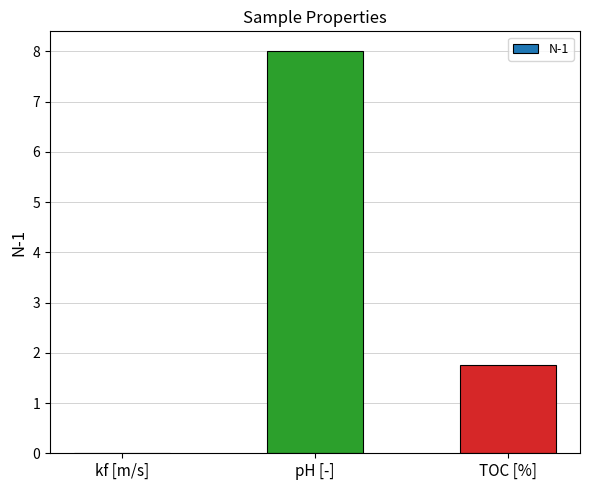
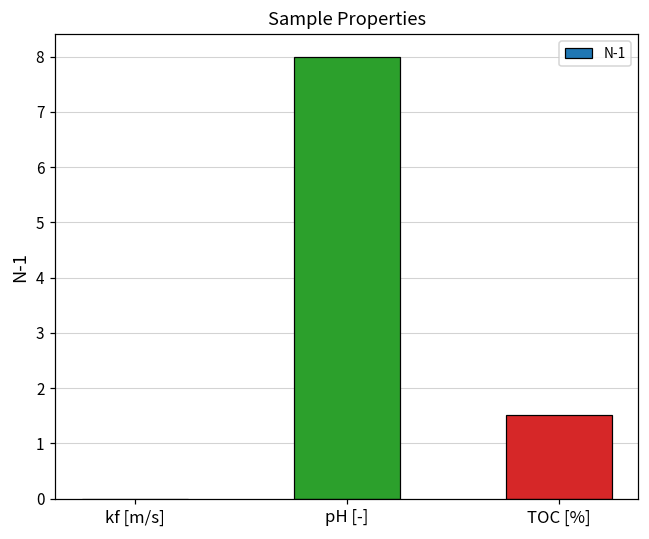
  {
    "pH [-]": 8.0,
-   "TOC [%]": 1.8
+   "TOC [%]": 1.5
  }
